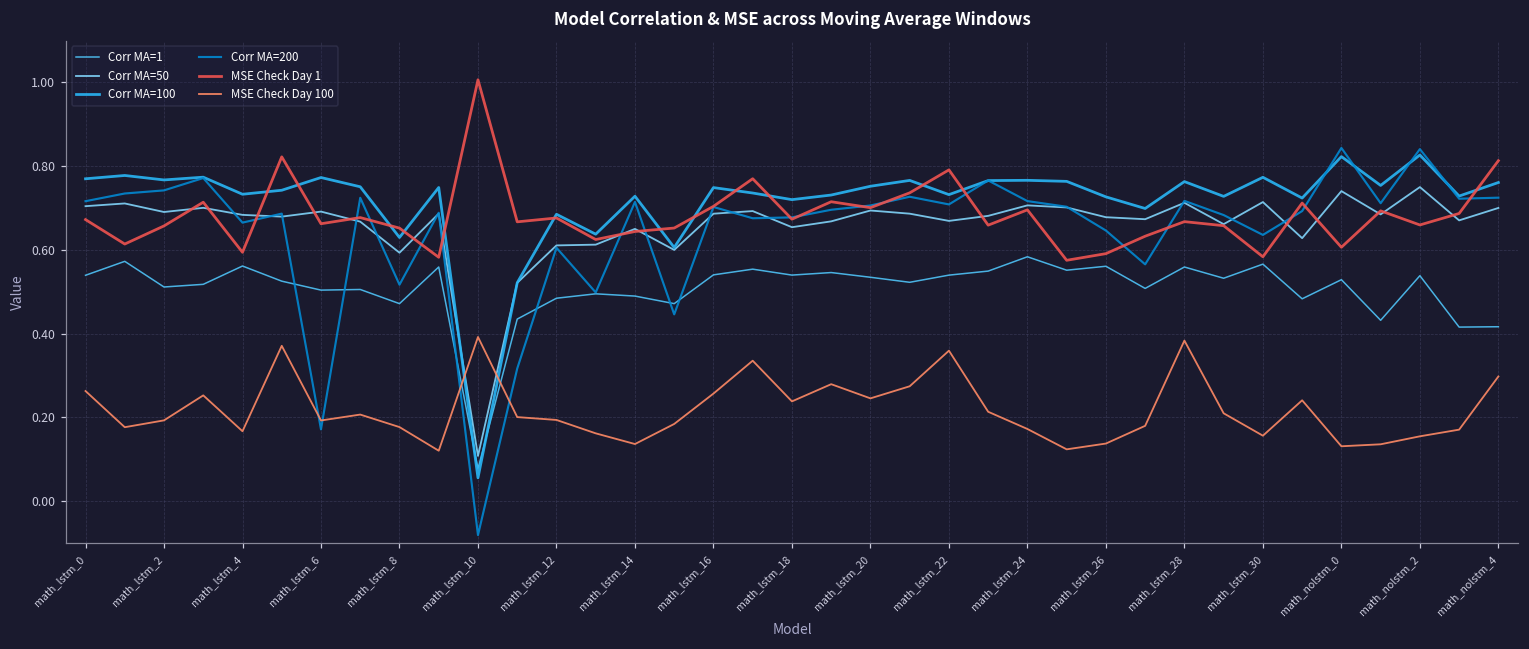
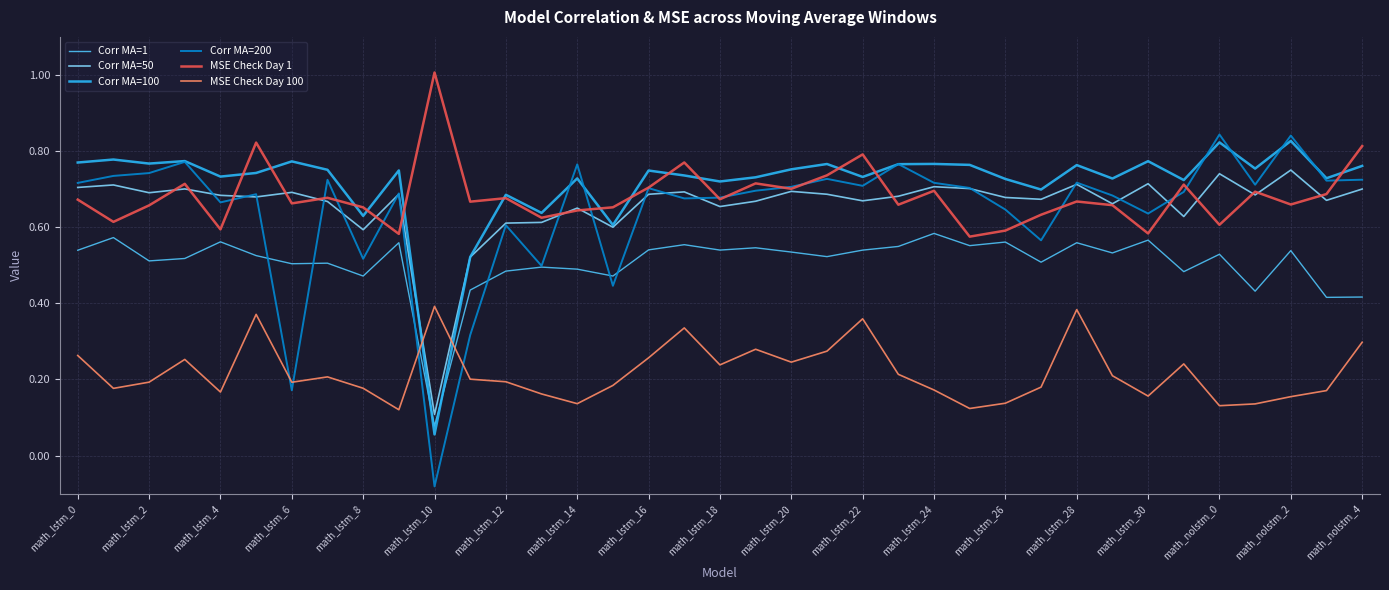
  {
    "Corr MA=200": {
      "math_lstm_0": 0.72,
      "math_lstm_2": 0.74,
      "math_lstm_4": 0.67,
      "math_lstm_6": 0.17,
      "math_lstm_8": 0.52,
      "math_lstm_10": -0.08,
-     "math_lstm_14": 0.71,
+     "math_lstm_14": 0.77,
      "math_lstm_22": 0.71,
      "math_lstm_24": 0.72,
      "math_lstm_26": 0.65,
      "math_lstm_30": 0.64,
      "math_nolstm_0": 0.84,
      "math_nolstm_2": 0.84,
      "math_nolstm_4": 0.72
    },
    "MSE Check Day 1": {
      "math_lstm_0": 0.67,
      "math_lstm_2": 0.66,
      "math_lstm_4": 0.59,
      "math_lstm_6": 0.66,
      "math_lstm_8": 0.65,
      "math_lstm_10": 1.01,
      "math_lstm_12": 0.68,
      "math_lstm_22": 0.79,
      "math_lstm_24": 0.70,
      "math_lstm_26": 0.59,
      "math_lstm_28": 0.67,
      "math_lstm_30": 0.58,
      "math_nolstm_0": 0.61,
      "math_nolstm_2": 0.66,
      "math_nolstm_4": 0.81
    },
    "MSE Check Day 100": {
      "math_lstm_0": 0.26,
      "math_lstm_2": 0.19,
      "math_lstm_4": 0.17,
      "math_lstm_6": 0.19,
      "math_lstm_8": 0.18,
      "math_lstm_10": 0.39,
      "math_lstm_12": 0.19,
      "math_lstm_14": 0.14,
      "math_lstm_16": 0.26,
      "math_lstm_18": 0.24,
      "math_lstm_20": 0.25,
      "math_lstm_22": 0.36,
      "math_lstm_24": 0.17,
      "math_lstm_26": 0.14,
      "math_lstm_28": 0.38,
      "math_lstm_30": 0.16,
      "math_nolstm_0": 0.13,
      "math_nolstm_2": 0.15,
      "math_nolstm_4": 0.30
    }
  }
